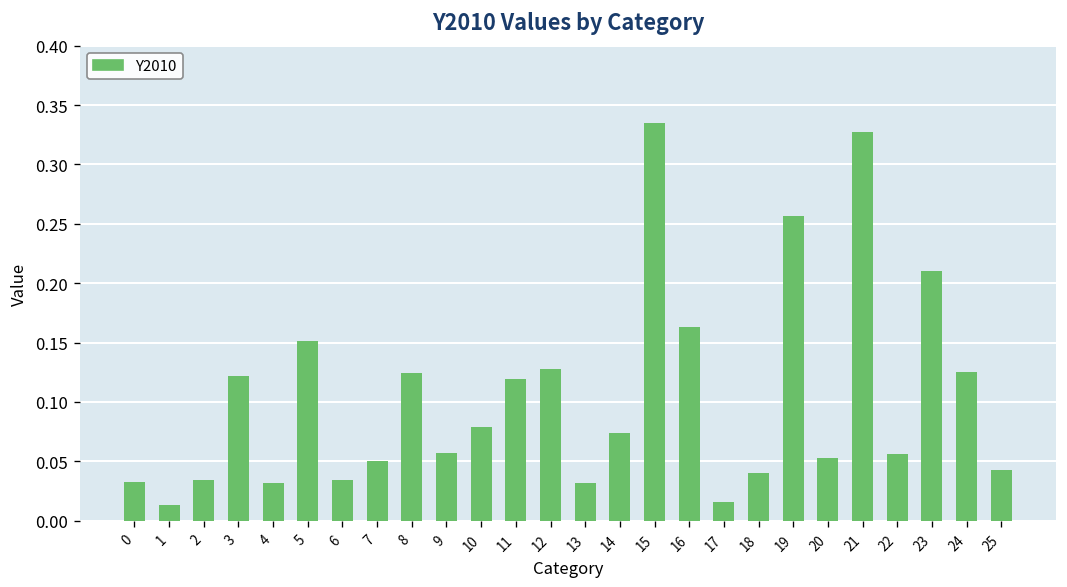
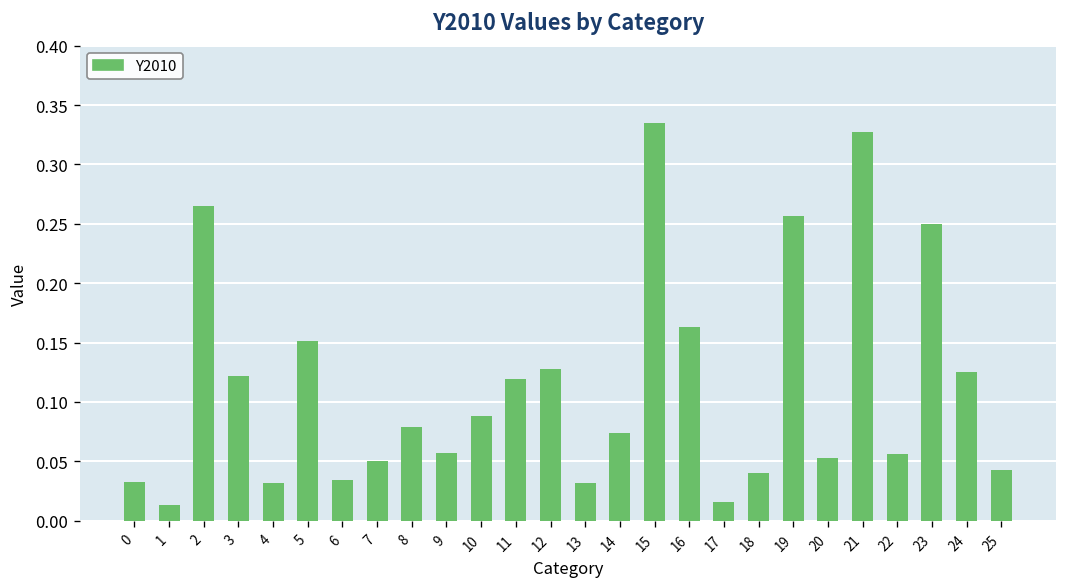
  {
    "0": 0.03,
    "1": 0.01,
-   "2": 0.03,
+   "2": 0.27,
    "3": 0.12,
    "4": 0.03,
    "5": 0.15,
    "6": 0.03,
    "7": 0.05,
-   "8": 0.12,
+   "8": 0.08,
    "9": 0.06,
-   "10": 0.08,
+   "10": 0.09,
    "11": 0.12,
    "12": 0.13,
    "13": 0.03,
    "14": 0.07,
    "15": 0.34,
    "16": 0.16,
    "17": 0.02,
    "18": 0.04,
    "19": 0.26,
    "20": 0.05,
    "21": 0.33,
    "22": 0.06,
-   "23": 0.21,
+   "23": 0.25,
    "24": 0.13,
    "25": 0.04
  }
